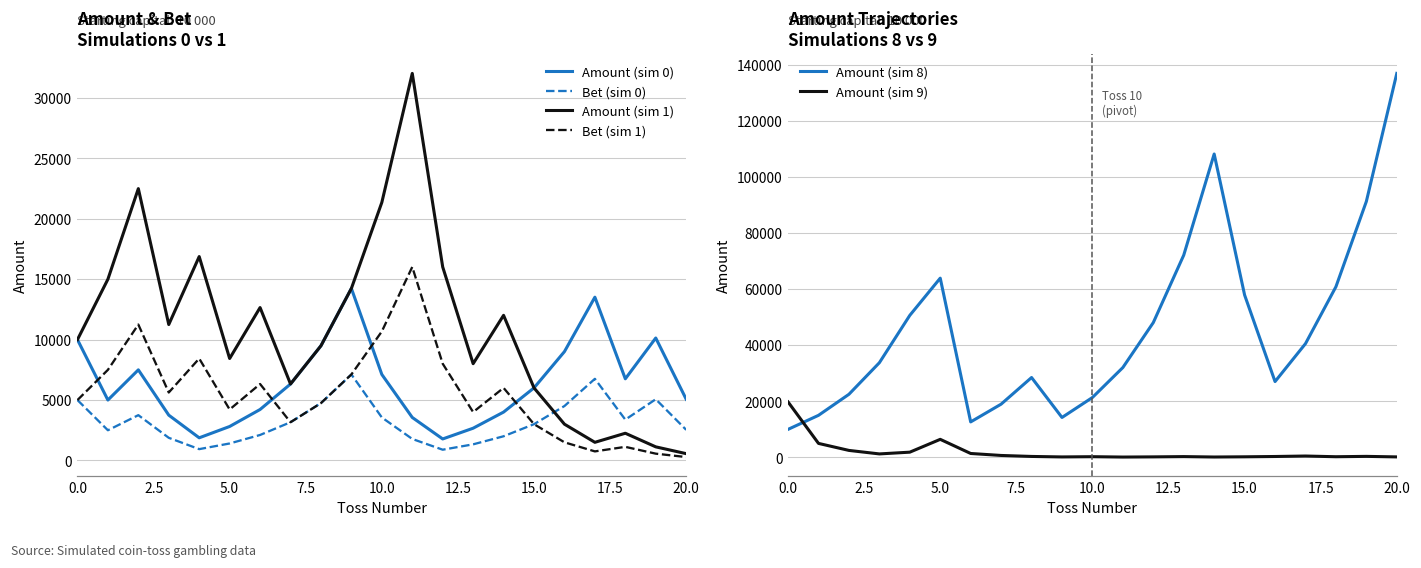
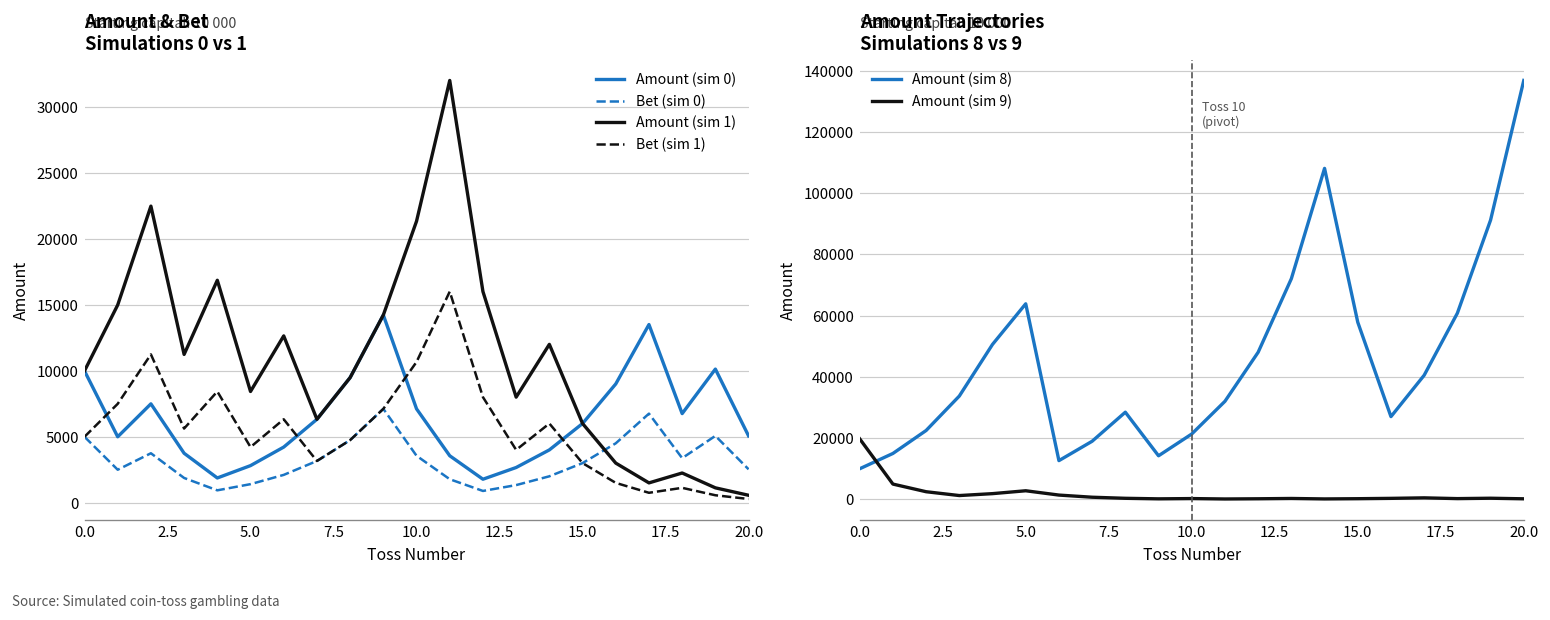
  {
    "Amount Trajectories Simulations 8 vs 9": {
      "Amount (sim 8)": {
        "0.0": 10000,
        "5.0": 64000,
        "10.0": 21000,
        "15.0": 58000,
        "20.0": 137000
      },
      "Amount (sim 9)": {
        "0.0": 20000,
-       "5.0": 6000,
+       "5.0": 3000,
        "10.0": 0,
        "15.0": 0,
        "20.0": 0
      }
    }
  }
